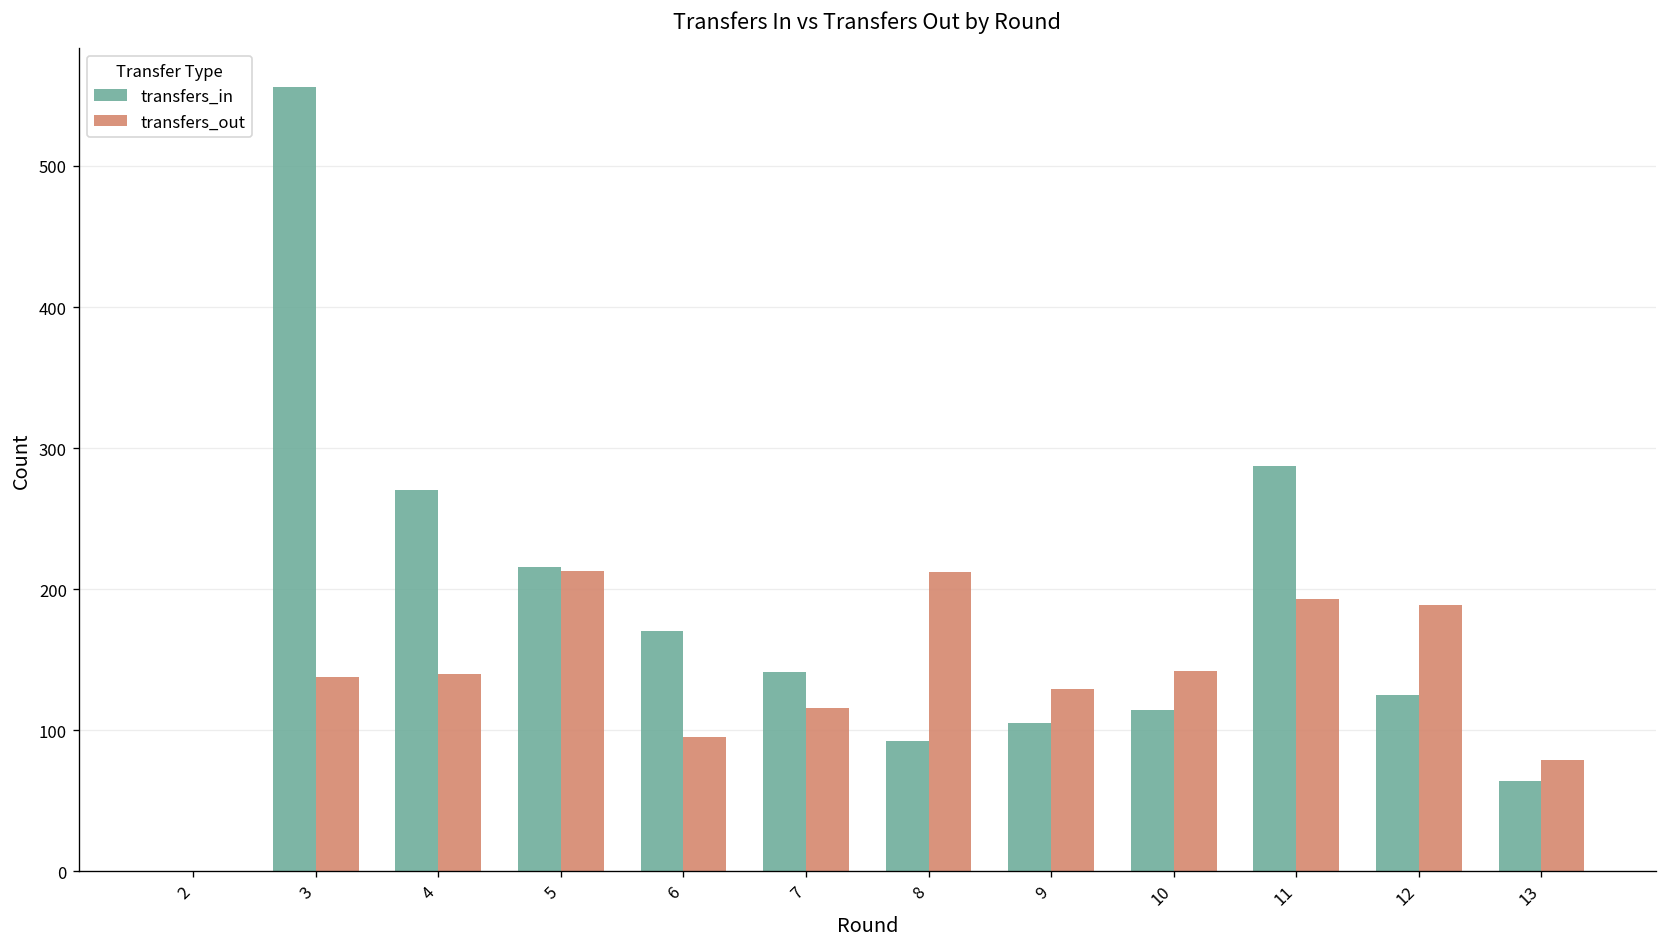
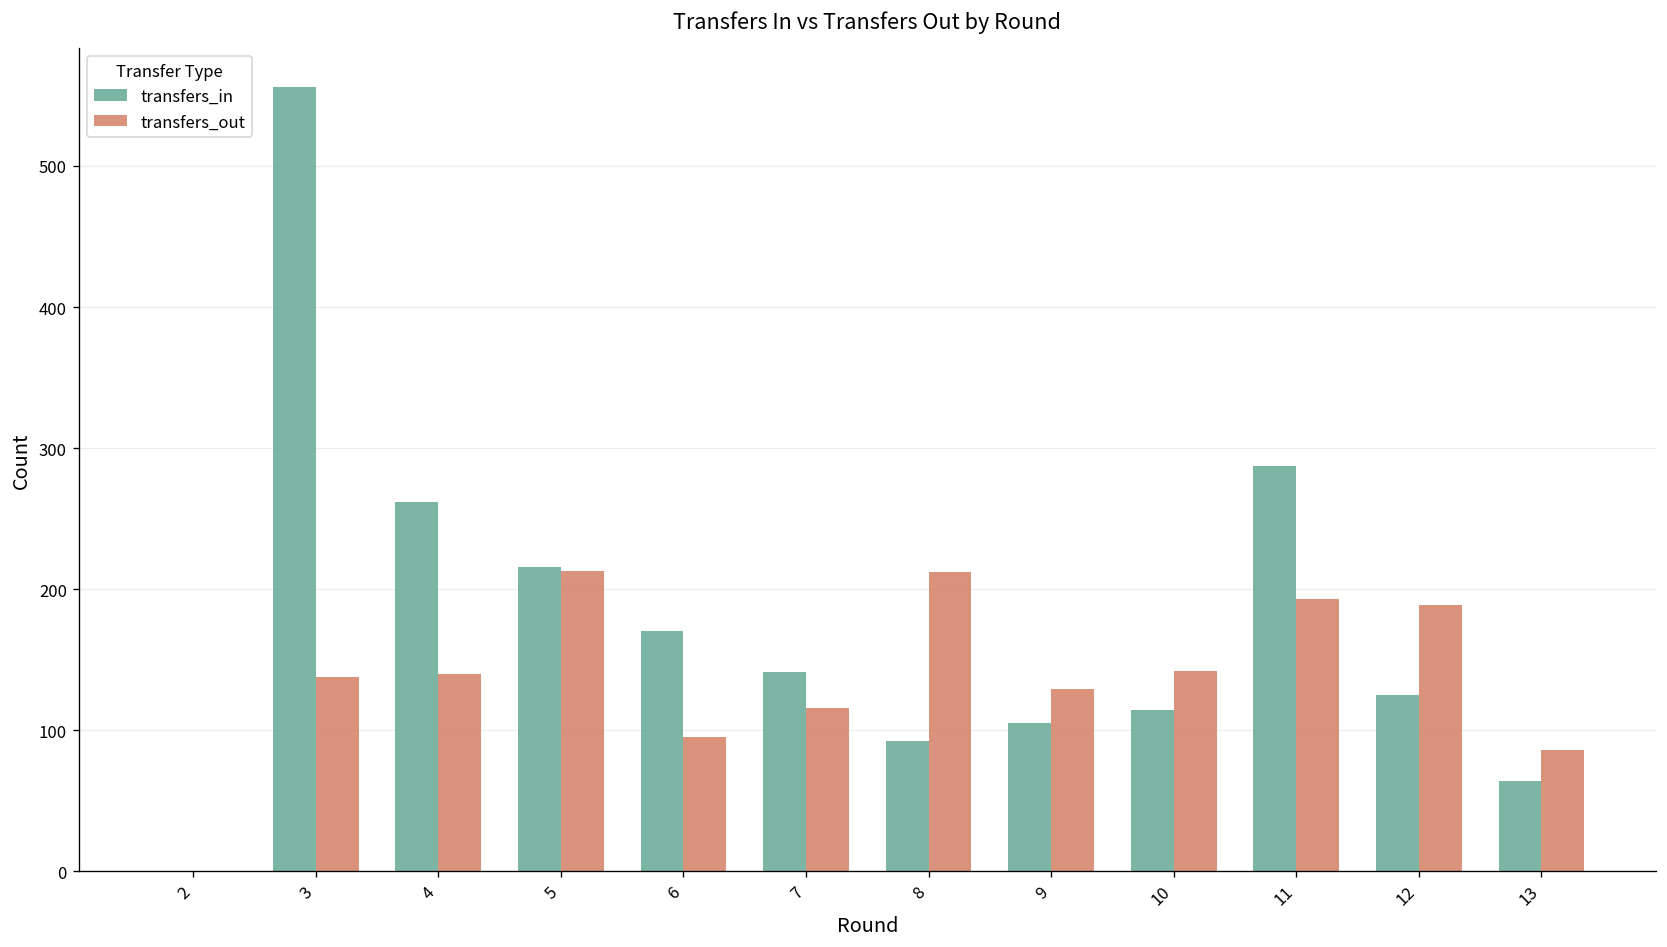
  {
    "transfers_in": {
      "2": 0,
      "3": 556,
-     "4": 270,
+     "4": 262,
      "5": 216,
      "6": 170,
      "7": 141,
      "8": 92,
      "9": 105,
      "10": 114,
      "11": 287,
      "12": 125,
      "13": 64
    },
    "transfers_out": {
      "2": 0,
      "3": 138,
      "4": 140,
      "5": 213,
      "6": 95,
      "7": 116,
      "8": 212,
      "9": 129,
      "10": 142,
      "11": 193,
      "12": 189,
-     "13": 79
+     "13": 86
    }
  }
